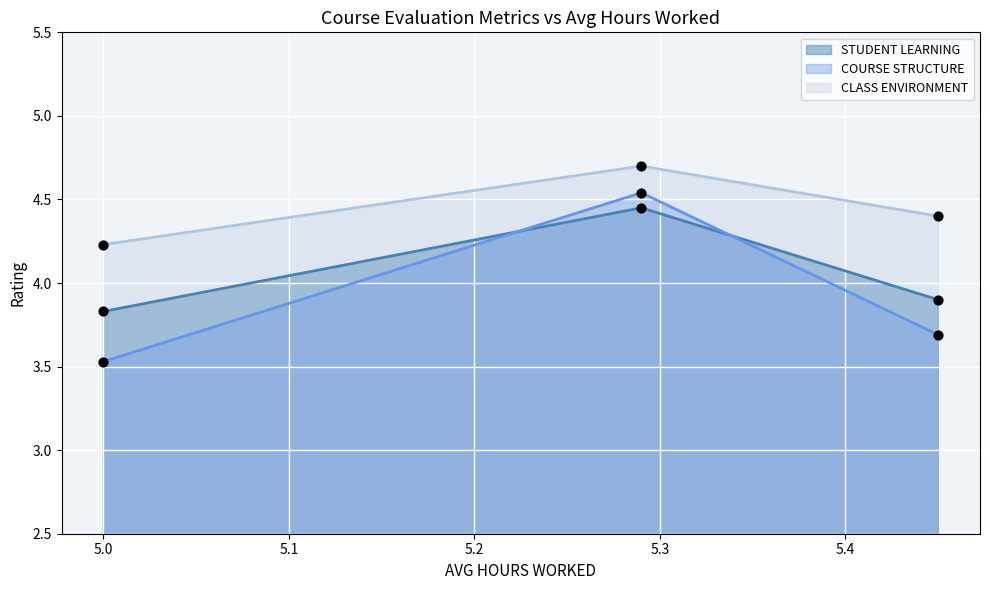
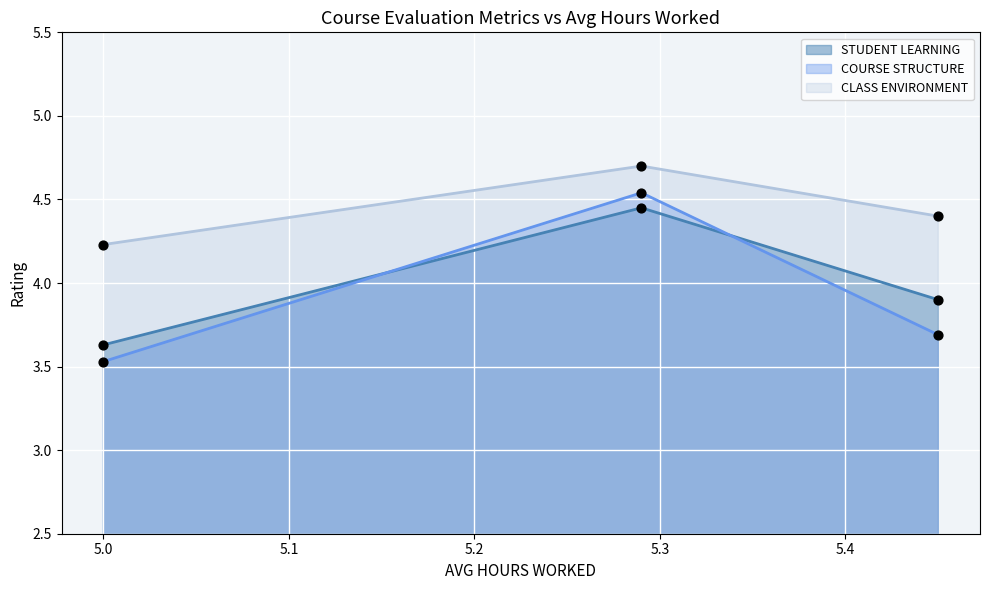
  {
    "STUDENT LEARNING": {
-     "5.0": 3.83
+     "5.0": 3.63
    },
    "COURSE STRUCTURE": {
      "5.0": 3.53
    },
    "CLASS ENVIRONMENT": {
      "5.0": 4.23
    }
  }
